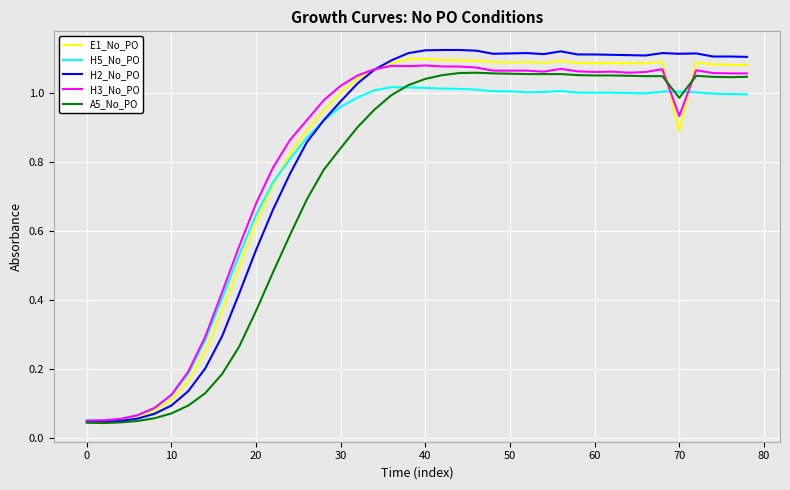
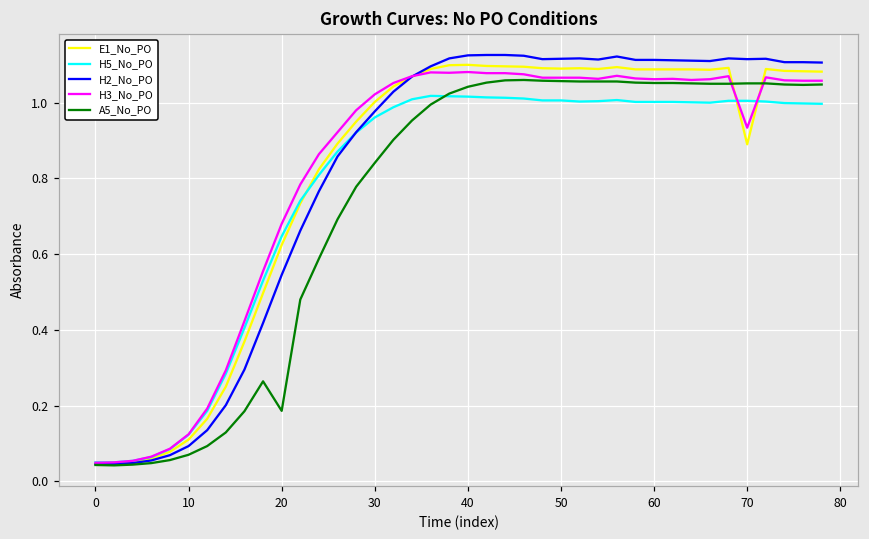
  {
    "E1_No_PO": {
      "10": 0.11,
      "20": 0.62,
      "30": 1.00,
      "40": 1.10,
      "50": 1.09,
      "60": 1.09,
      "70": 0.89
    },
    "H5_No_PO": {
      "20": 0.65,
      "30": 0.96,
      "40": 1.02,
      "50": 1.01,
      "60": 1.00,
      "70": 1.01
    },
    "H2_No_PO": {
      "10": 0.09,
      "20": 0.55,
      "30": 0.98,
      "40": 1.13,
      "50": 1.12,
      "60": 1.11,
      "70": 1.12
    },
    "H3_No_PO": {
      "20": 0.68,
      "30": 1.02,
      "40": 1.08,
      "50": 1.07,
      "60": 1.06,
      "70": 0.93
    },
    "A5_No_PO": {
      "10": 0.07,
-     "20": 0.37,
+     "20": 0.19,
      "30": 0.84,
      "40": 1.04,
      "50": 1.06,
      "60": 1.05,
-     "70": 0.99
+     "70": 1.05
    }
  }
